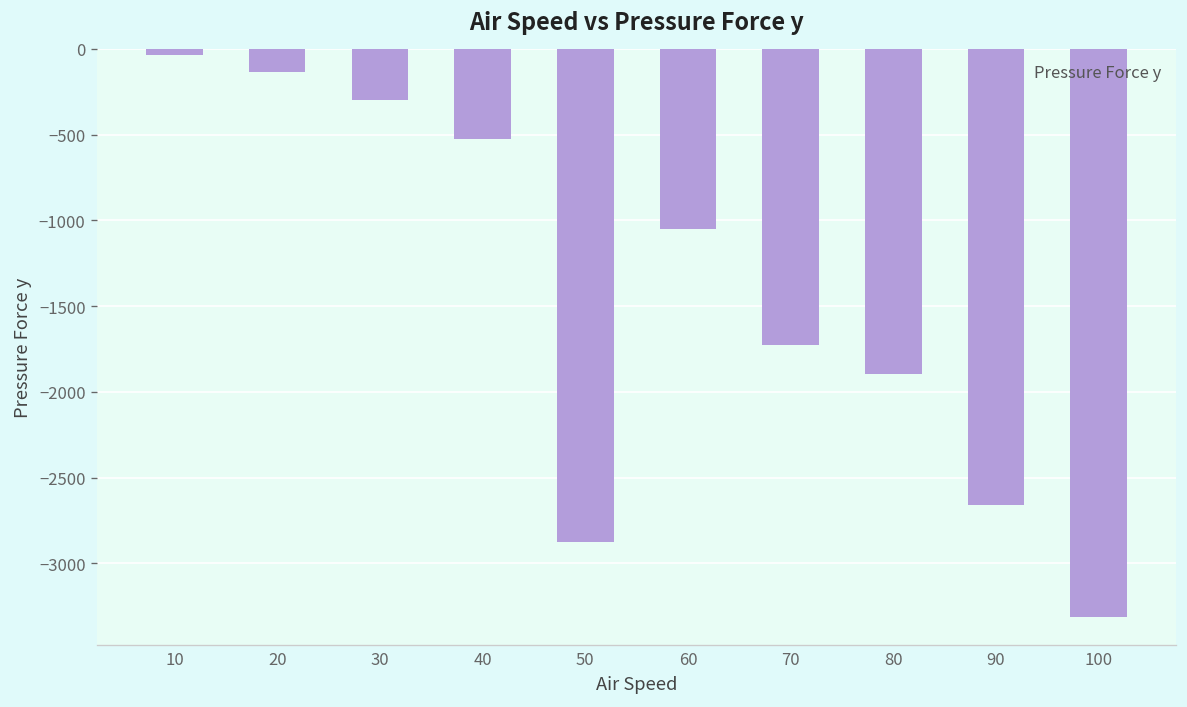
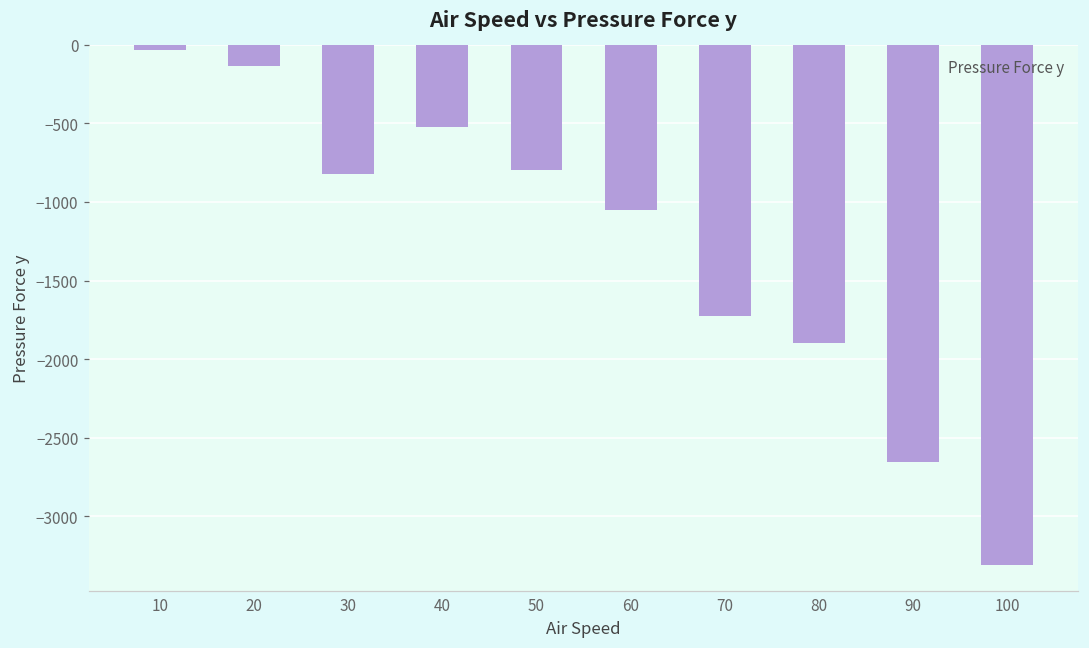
  {
    "10": -30,
    "20": -130,
-   "30": -300,
+   "30": -820,
    "40": -520,
-   "50": -2880,
+   "50": -800,
    "60": -1050,
    "70": -1730,
    "80": -1900,
    "90": -2660,
    "100": -3310
  }
